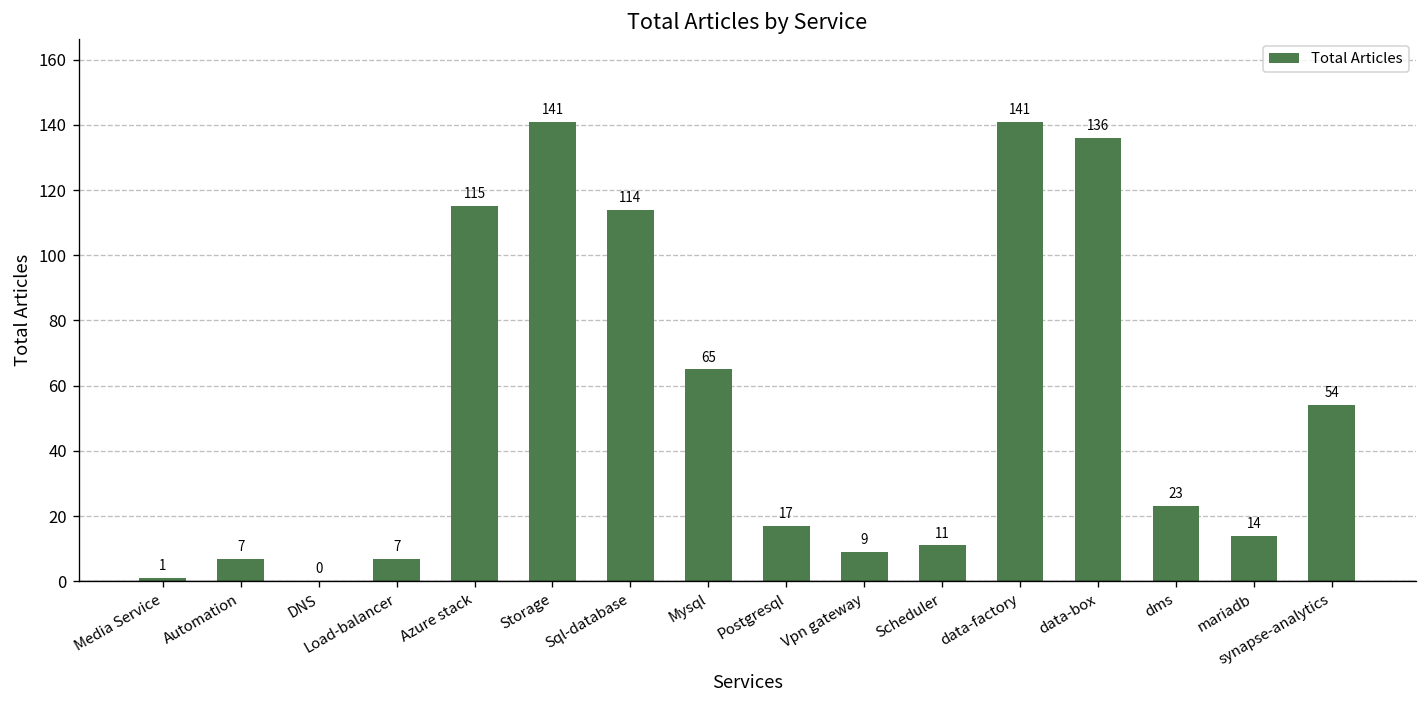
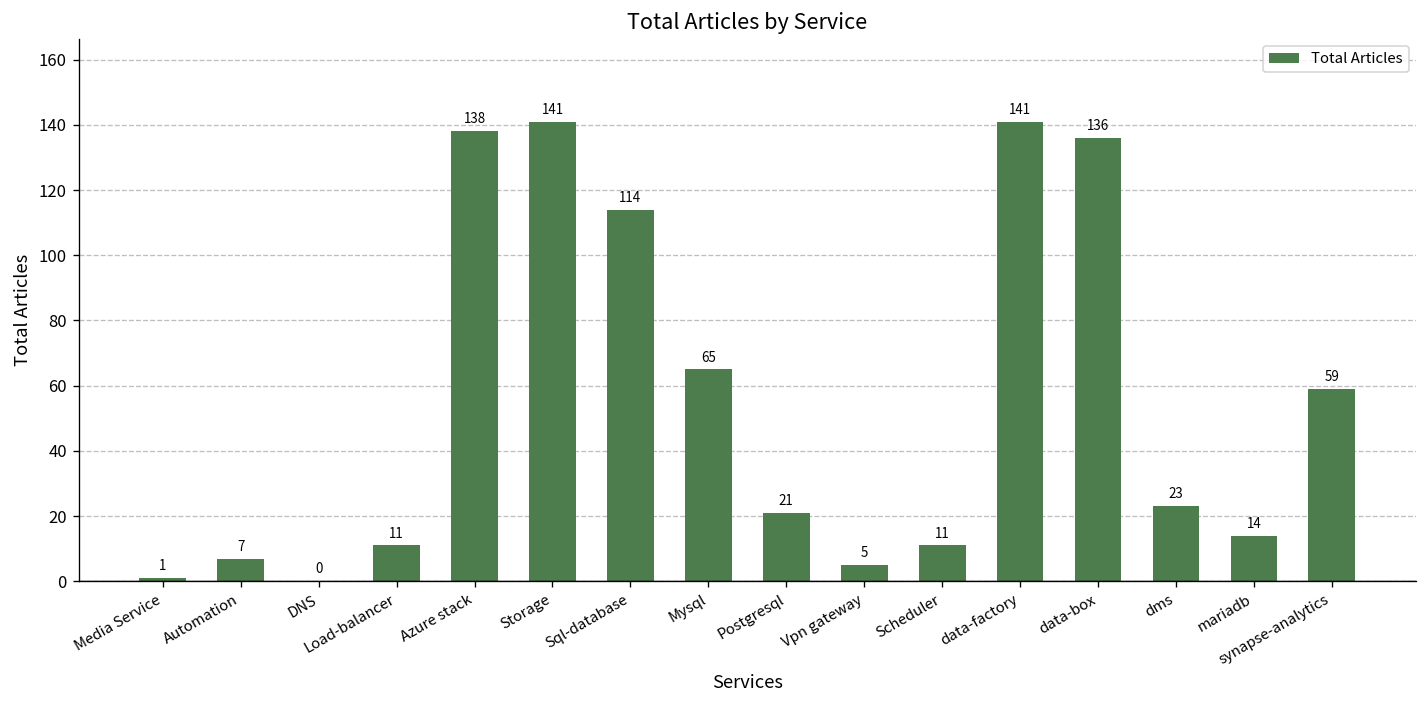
  {
    "Media Service": 1,
    "Automation": 7,
    "DNS": 0,
-   "Load-balancer": 7,
-   "Azure stack": 115,
+   "Load-balancer": 11,
+   "Azure stack": 138,
    "Storage": 141,
    "Sql-database": 114,
    "Mysql": 65,
-   "Postgresql": 17,
-   "Vpn gateway": 9,
+   "Postgresql": 21,
+   "Vpn gateway": 5,
    "Scheduler": 11,
    "data-factory": 141,
    "data-box": 136,
    "dms": 23,
    "mariadb": 14,
-   "synapse-analytics": 54
+   "synapse-analytics": 59
  }
